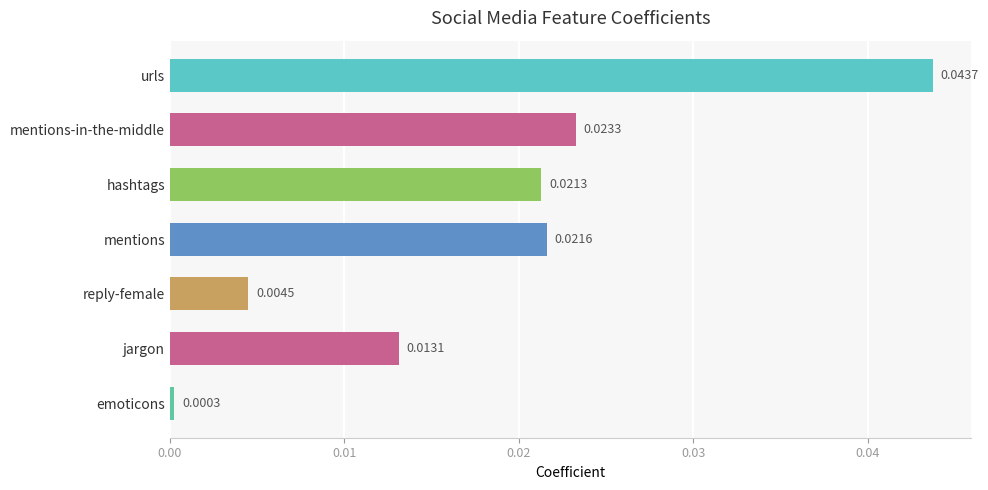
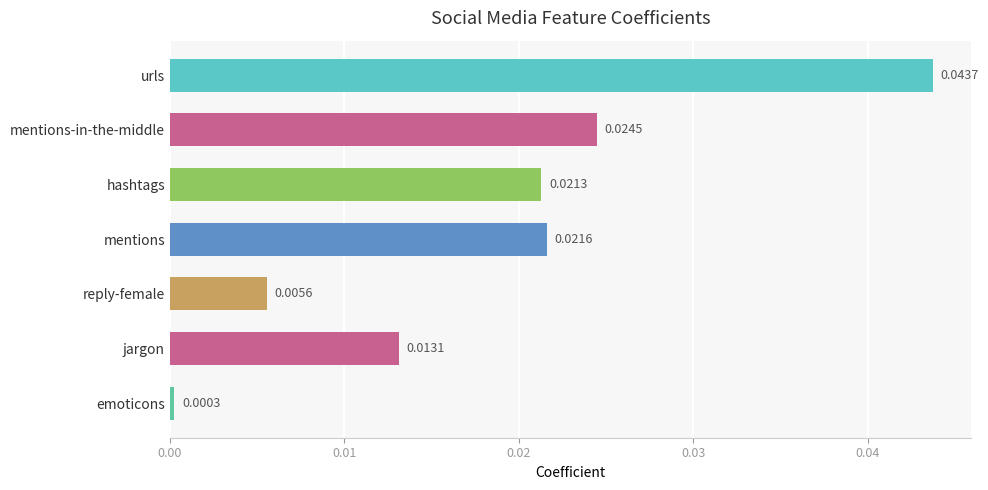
  {
    "urls": 0.0437,
-   "mentions-in-the-middle": 0.0233,
+   "mentions-in-the-middle": 0.0245,
    "hashtags": 0.0213,
    "mentions": 0.0216,
-   "reply-female": 0.0045,
+   "reply-female": 0.0056,
    "jargon": 0.0131,
    "emoticons": 0.0003
  }
